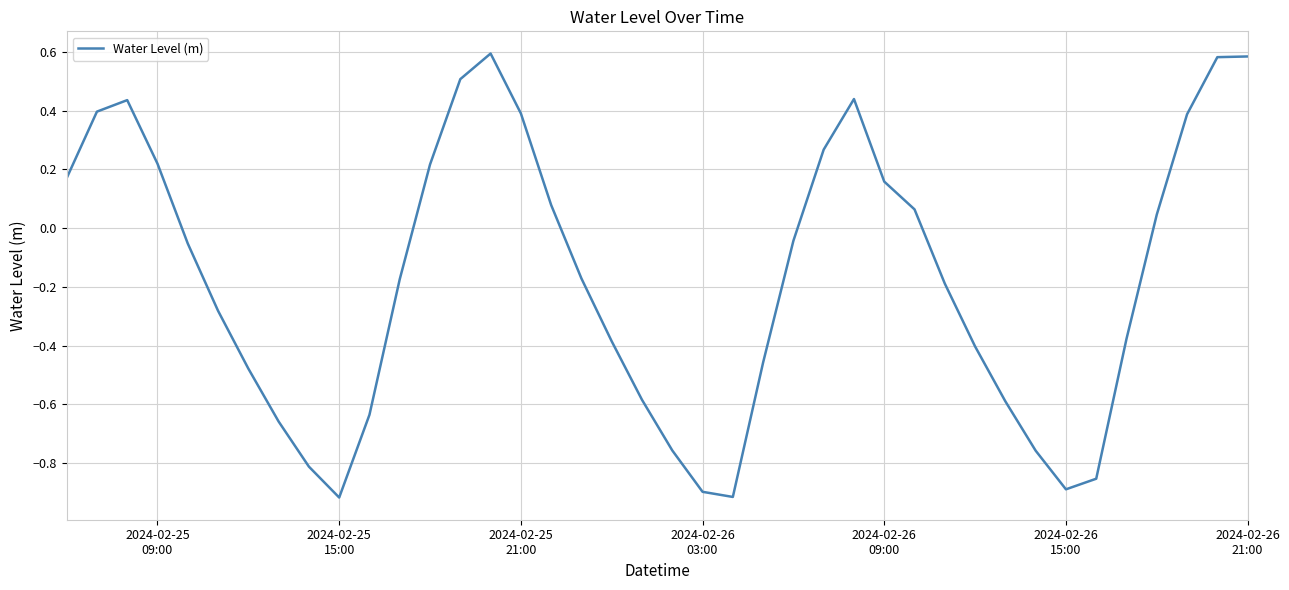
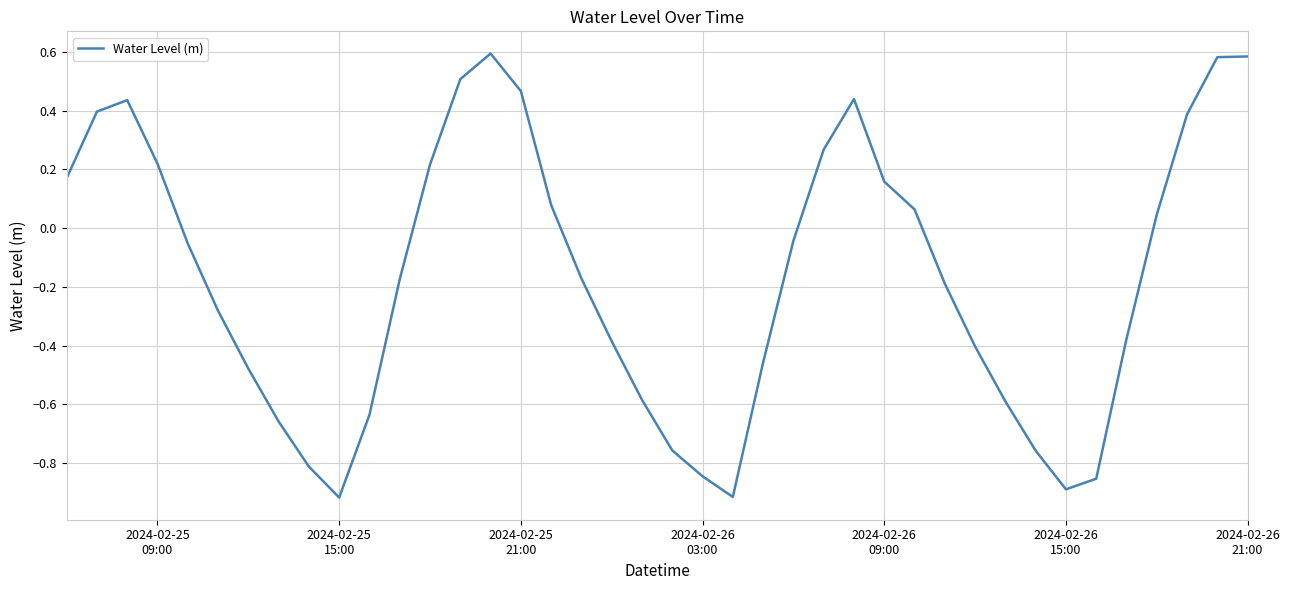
  {
    "2024-02-25 09:00": 0.22,
    "2024-02-25 15:00": -0.92,
-   "2024-02-25 21:00": 0.39,
-   "2024-02-26 03:00": -0.90,
+   "2024-02-25 21:00": 0.47,
+   "2024-02-26 03:00": -0.84,
    "2024-02-26 09:00": 0.16,
    "2024-02-26 15:00": -0.89,
    "2024-02-26 21:00": 0.58
  }
